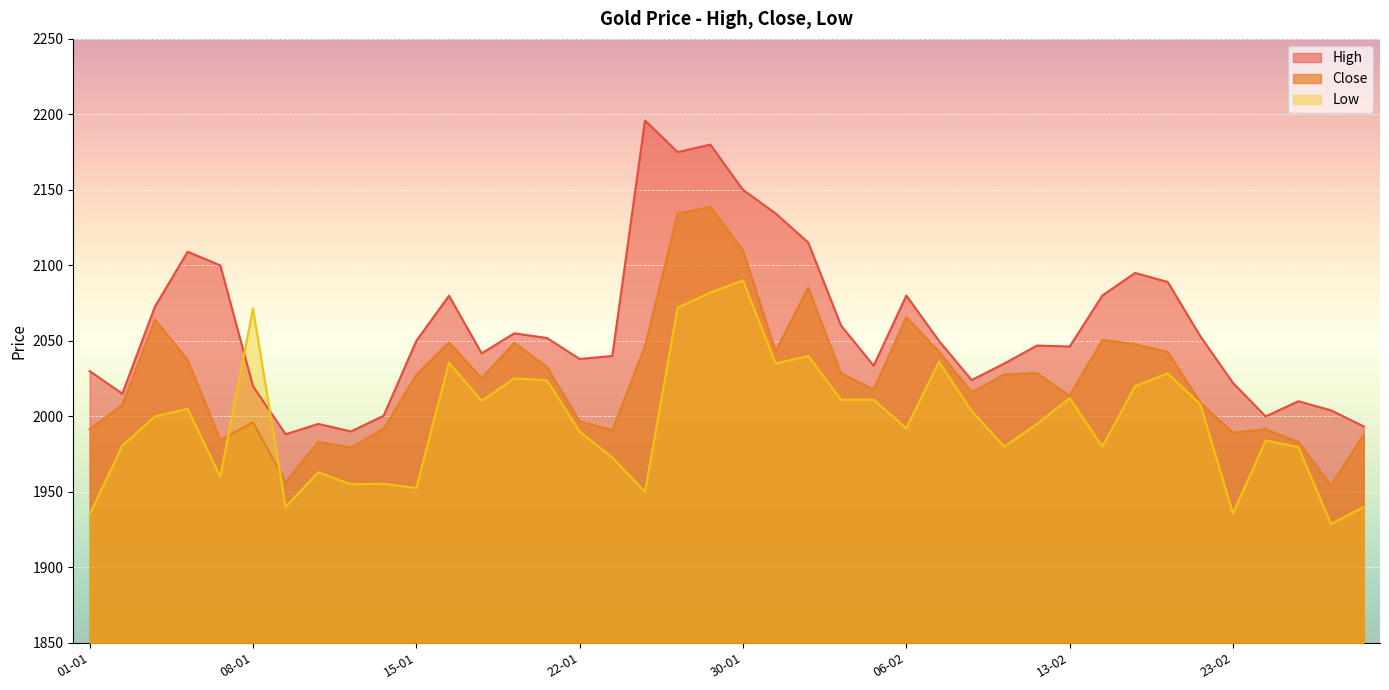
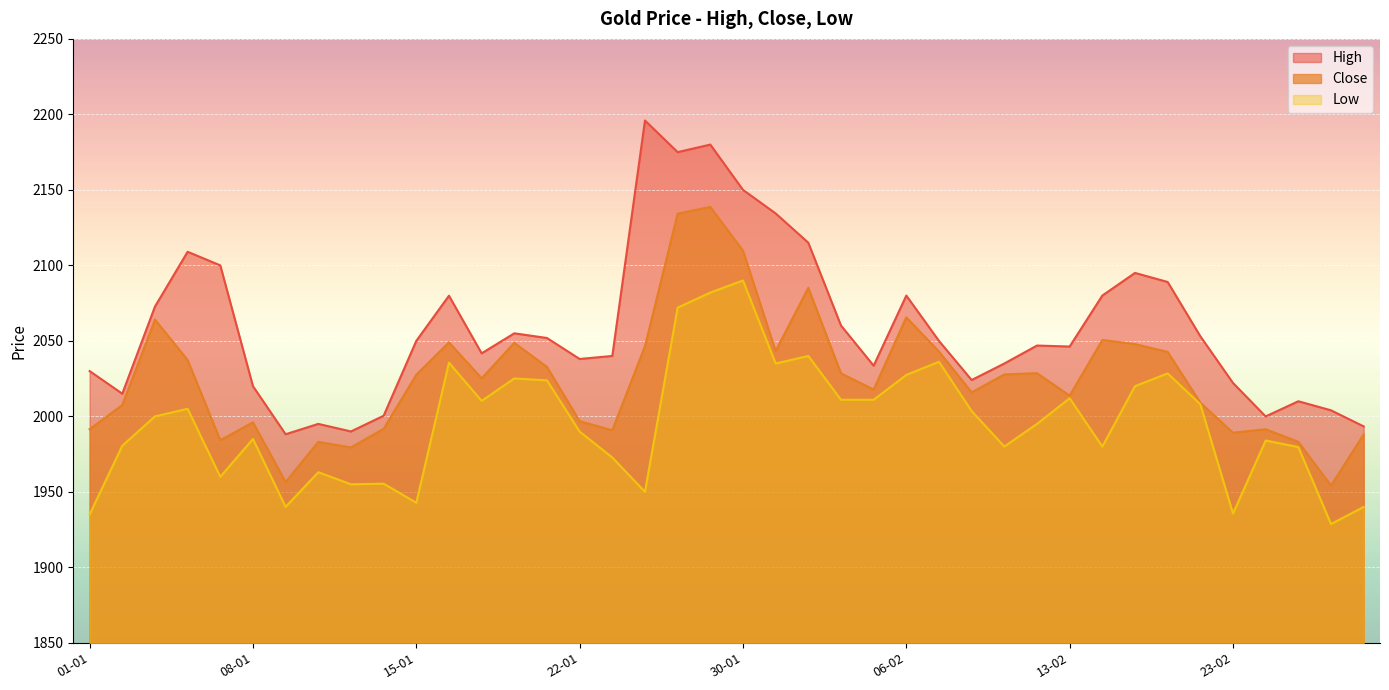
  {
    "Low": {
      "01-01": 1935,
-     "08-01": 2071,
-     "15-01": 1953,
+     "08-01": 1985,
+     "15-01": 1943,
      "22-01": 1990,
      "30-01": 2090,
-     "06-02": 1992,
+     "06-02": 2027,
      "23-02": 1936
    }
  }
